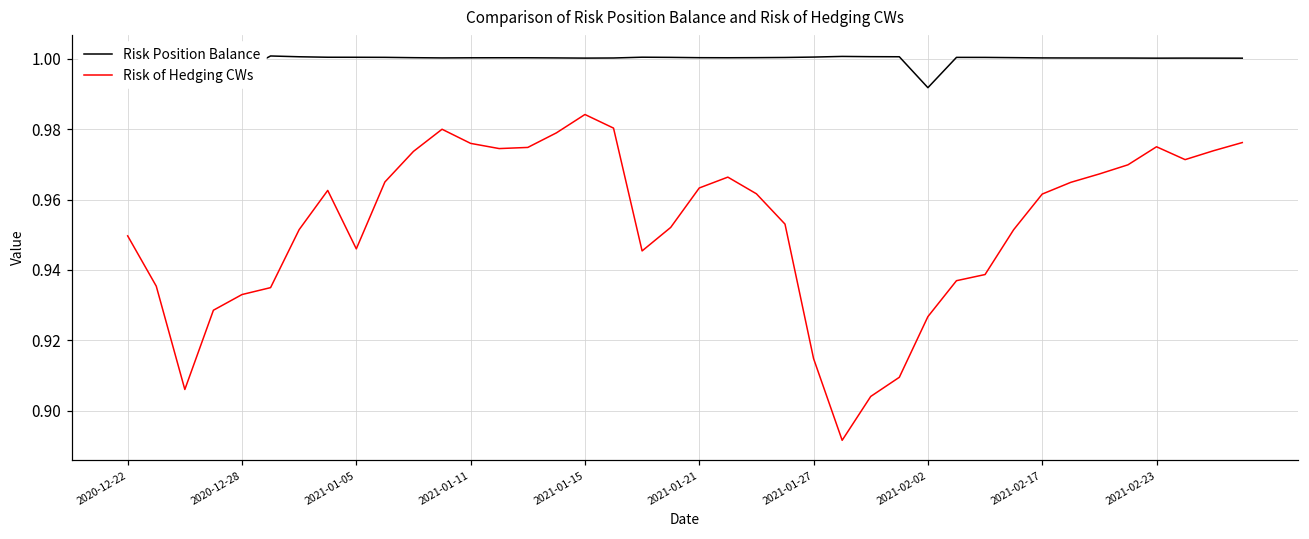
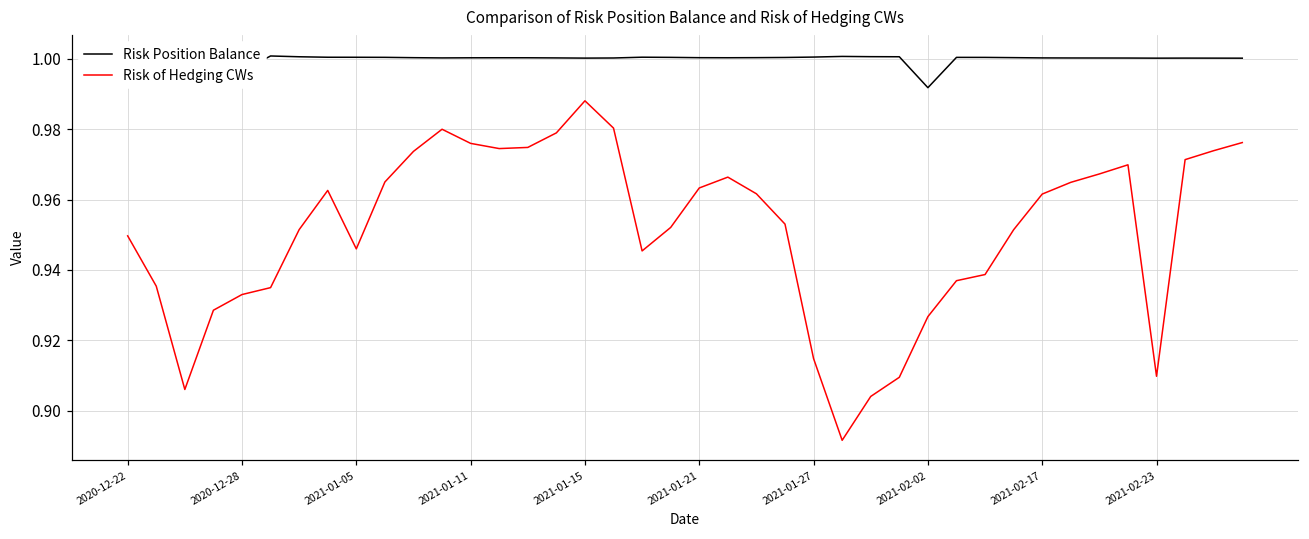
  {
    "Risk Position Balance": {
      "2021-01-05": 1.000,
      "2021-01-11": 1.000,
      "2021-01-15": 1.000,
      "2021-01-21": 1.000,
      "2021-01-27": 1.000,
      "2021-02-02": 0.992,
      "2021-02-17": 1.000,
      "2021-02-23": 1.000
    },
    "Risk of Hedging CWs": {
      "2020-12-22": 0.950,
      "2020-12-28": 0.933,
      "2021-01-05": 0.946,
      "2021-01-11": 0.976,
-     "2021-01-15": 0.984,
+     "2021-01-15": 0.988,
      "2021-01-21": 0.963,
      "2021-01-27": 0.915,
      "2021-02-02": 0.927,
      "2021-02-17": 0.962,
-     "2021-02-23": 0.975
+     "2021-02-23": 0.910
    }
  }
